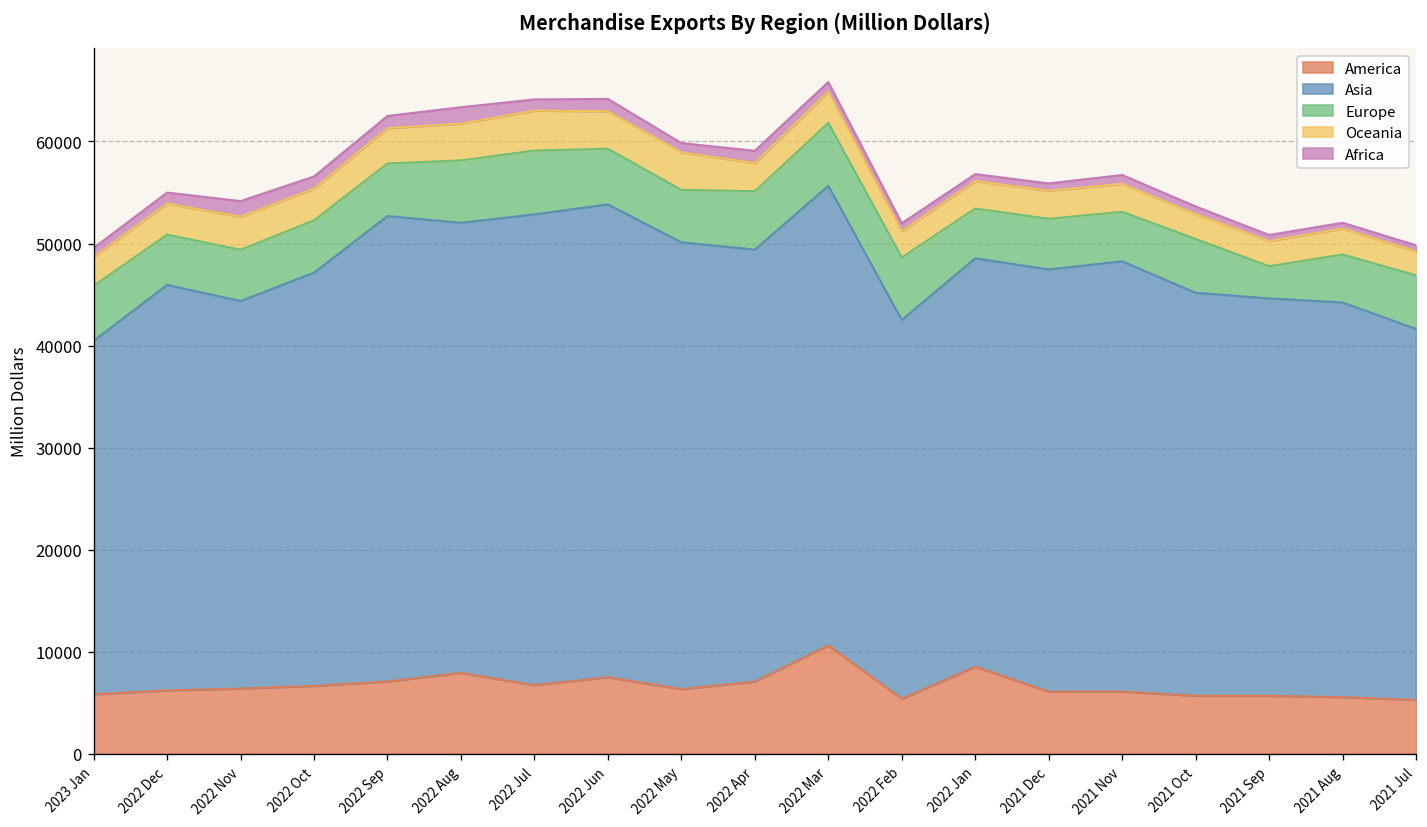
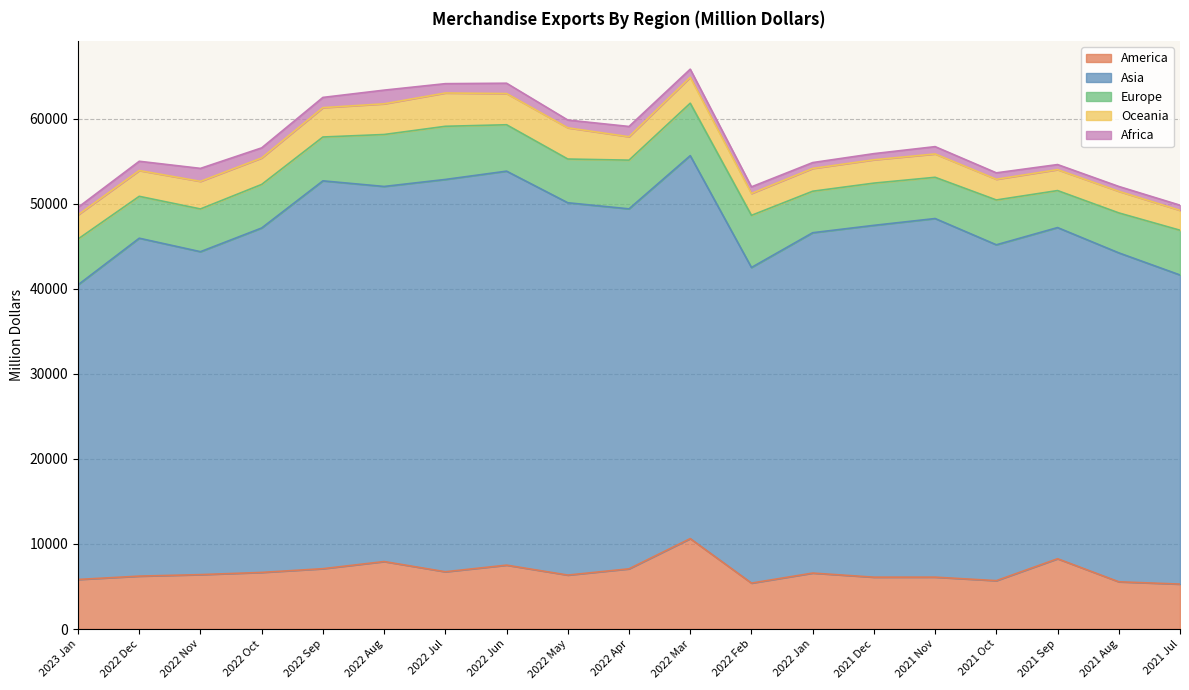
  {
    "America": {
      "2023 Jan": 6000,
      "2022 Dec": 6000,
      "2022 Nov": 6000,
      "2022 Oct": 7000,
      "2022 Sep": 7000,
      "2022 Aug": 8000,
      "2022 Jul": 7000,
      "2022 Jun": 8000,
      "2022 May": 6000,
      "2022 Apr": 7000,
      "2022 Mar": 11000,
      "2022 Feb": 5000,
-     "2022 Jan": 9000,
+     "2022 Jan": 7000,
      "2021 Dec": 6000,
      "2021 Nov": 6000,
      "2021 Oct": 6000,
-     "2021 Sep": 6000,
+     "2021 Sep": 8000,
      "2021 Aug": 6000,
      "2021 Jul": 5000
    },
    "Asia": {
      "2023 Jan": 35000,
      "2022 Dec": 40000,
      "2022 Nov": 38000,
      "2022 Oct": 41000,
      "2022 Sep": 46000,
      "2022 Aug": 44000,
      "2022 Jul": 46000,
      "2022 Jun": 46000,
      "2022 May": 44000,
      "2022 Apr": 42000,
      "2022 Mar": 45000,
      "2022 Feb": 37000,
      "2022 Jan": 40000,
      "2021 Dec": 41000,
      "2021 Nov": 42000,
      "2021 Oct": 39000,
      "2021 Sep": 39000,
      "2021 Aug": 39000,
      "2021 Jul": 36000
    },
    "Europe": {
      "2023 Jan": 5000,
      "2022 Dec": 5000,
      "2022 Nov": 5000,
      "2022 Oct": 5000,
      "2022 Sep": 5000,
      "2022 Aug": 6000,
      "2022 Jul": 6000,
      "2022 Jun": 5000,
      "2022 May": 5000,
      "2022 Apr": 6000,
      "2022 Mar": 6000,
      "2022 Feb": 6000,
      "2022 Jan": 5000,
      "2021 Dec": 5000,
      "2021 Nov": 5000,
      "2021 Oct": 5000,
-     "2021 Sep": 3000,
+     "2021 Sep": 4000,
      "2021 Aug": 5000,
      "2021 Jul": 5000
    },
    "Oceania": {
      "2023 Jan": 3000,
      "2022 Dec": 3000,
      "2022 Nov": 3000,
      "2022 Oct": 3000,
      "2022 Sep": 3000,
      "2022 Aug": 4000,
      "2022 Jul": 4000,
      "2022 Jun": 4000,
      "2022 May": 4000,
      "2022 Apr": 3000,
      "2022 Mar": 3000,
      "2022 Feb": 3000,
      "2022 Jan": 3000,
      "2021 Dec": 3000,
      "2021 Nov": 3000,
      "2021 Oct": 2000,
      "2021 Sep": 2000,
      "2021 Aug": 3000,
      "2021 Jul": 2000
    },
    "Africa": {
      "2023 Jan": 1000,
      "2022 Dec": 1000,
      "2022 Nov": 2000,
      "2022 Oct": 1000,
      "2022 Sep": 1000,
      "2022 Aug": 2000,
      "2022 Jul": 1000,
      "2022 Jun": 1000,
      "2022 May": 1000,
      "2022 Apr": 1000,
      "2022 Mar": 1000,
      "2022 Feb": 1000,
      "2022 Jan": 1000,
      "2021 Dec": 1000,
      "2021 Nov": 1000,
      "2021 Oct": 1000,
      "2021 Sep": 1000,
      "2021 Aug": 1000,
      "2021 Jul": 1000
    }
  }
